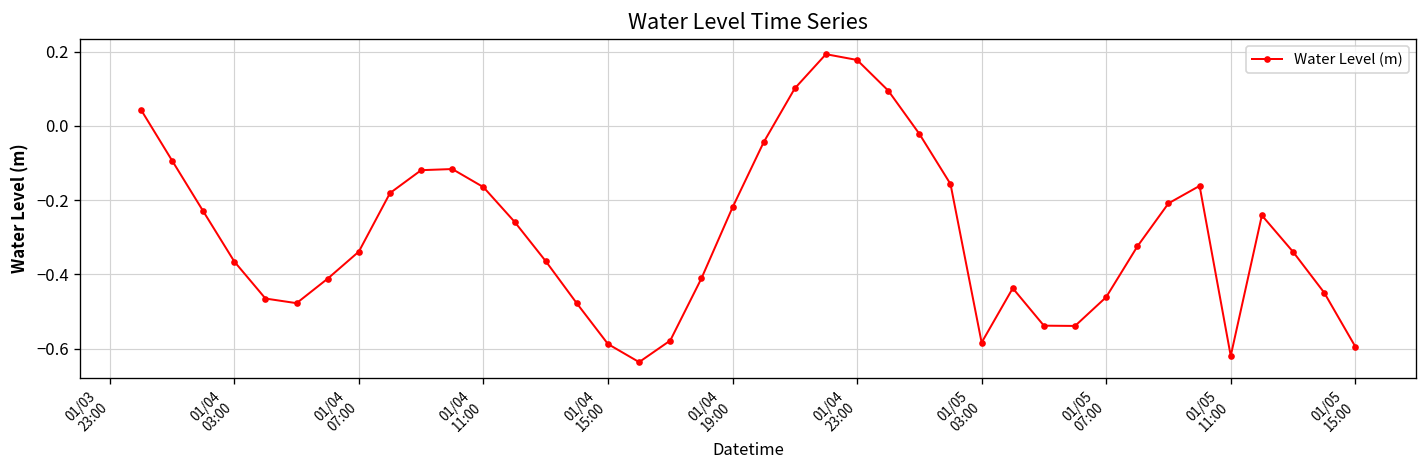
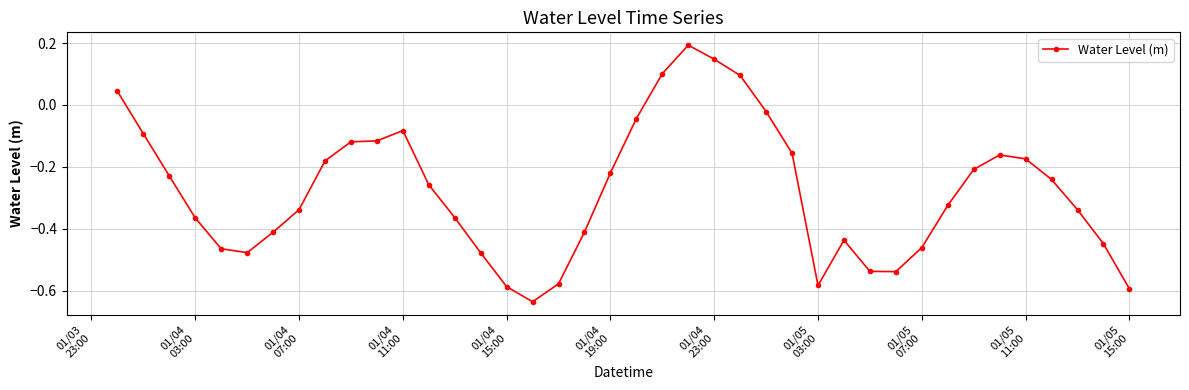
  {
    "01/04 03:00": -0.37,
    "01/04 07:00": -0.34,
-   "01/04 11:00": -0.16,
+   "01/04 11:00": -0.08,
    "01/04 15:00": -0.59,
    "01/04 19:00": -0.22,
-   "01/04 23:00": 0.18,
+   "01/04 23:00": 0.15,
    "01/05 03:00": -0.58,
    "01/05 07:00": -0.46,
-   "01/05 11:00": -0.62,
+   "01/05 11:00": -0.17,
    "01/05 15:00": -0.59
  }
